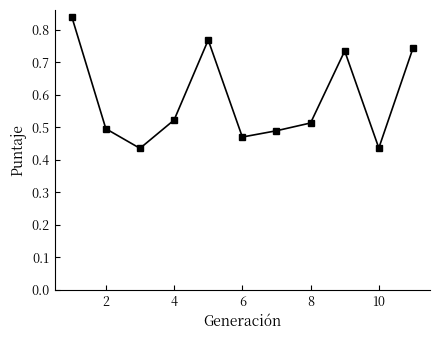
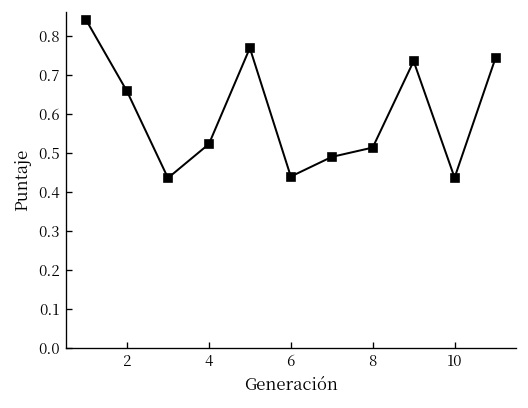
  {
-   "2": 0.50,
+   "2": 0.66,
    "4": 0.52,
-   "6": 0.47,
+   "6": 0.44,
    "8": 0.51,
    "10": 0.44
  }
